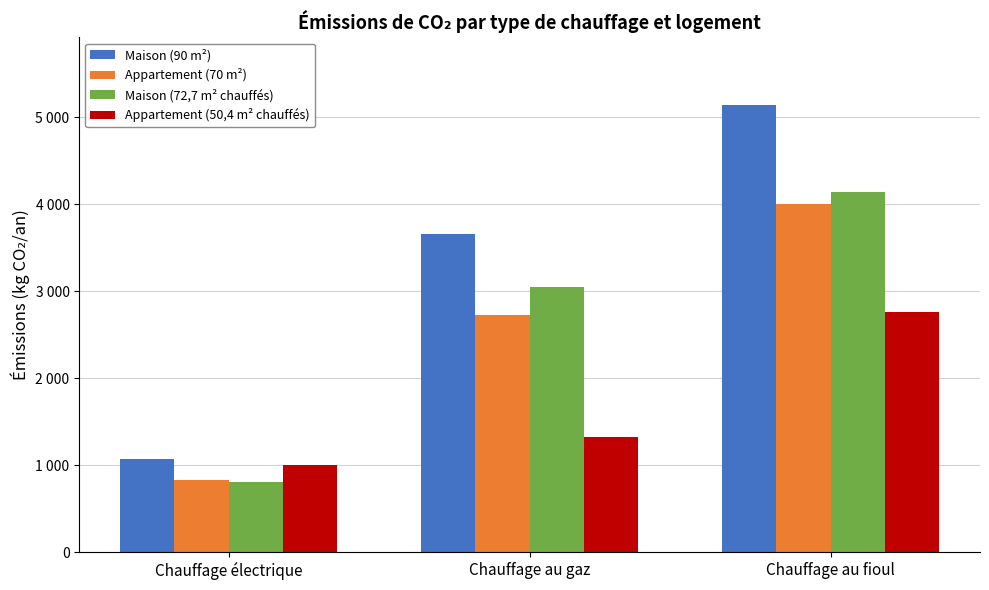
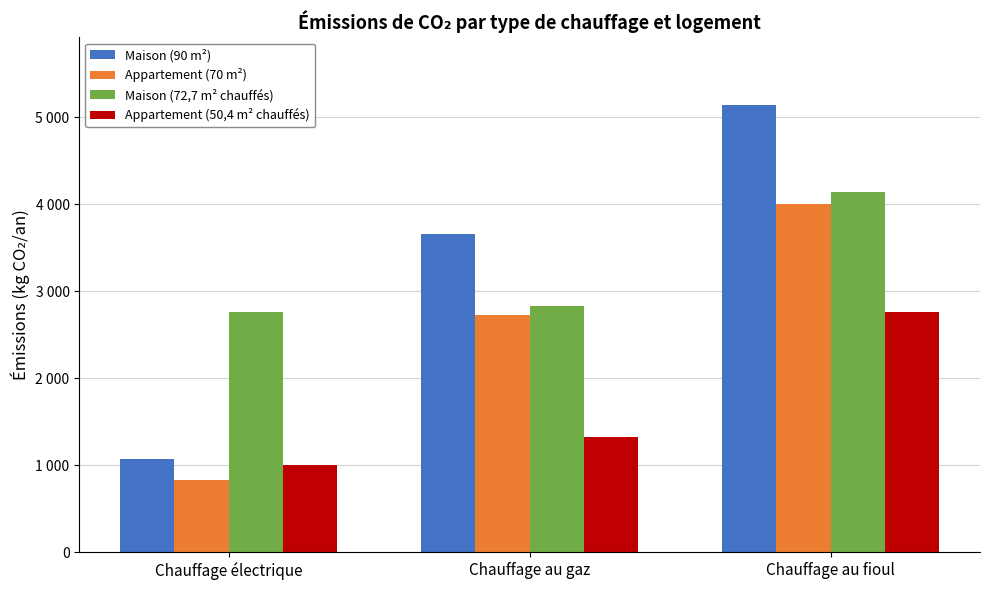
  {
    "Maison (90 m²)": {
      "Chauffage électrique": 1100,
      "Chauffage au gaz": 3700,
      "Chauffage au fioul": 5100
    },
    "Appartement (70 m²)": {
      "Chauffage électrique": 800,
      "Chauffage au gaz": 2700,
      "Chauffage au fioul": 4000
    },
    "Maison (72,7 m² chauffés)": {
-     "Chauffage électrique": 800,
-     "Chauffage au gaz": 3100,
+     "Chauffage électrique": 2800,
+     "Chauffage au gaz": 2800,
      "Chauffage au fioul": 4100
    },
    "Appartement (50,4 m² chauffés)": {
      "Chauffage électrique": 1000,
      "Chauffage au gaz": 1300,
      "Chauffage au fioul": 2800
    }
  }
